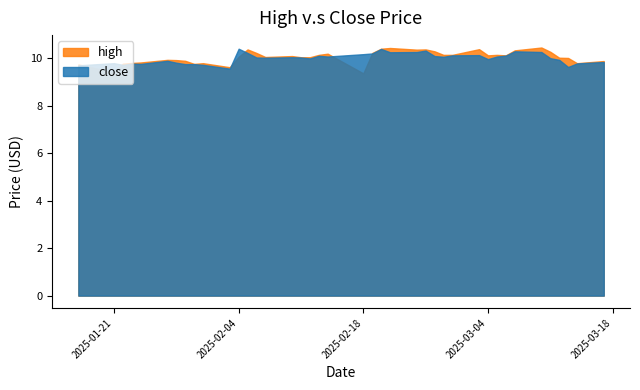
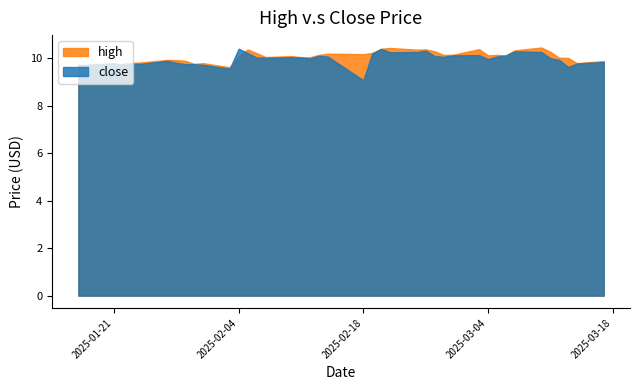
  {
    "high": {
      "2025-02-04": 10.1,
-     "2025-02-18": 9.4,
+     "2025-02-18": 10.2,
      "2025-03-04": 10.1
    },
    "close": {
      "2025-02-04": 10.4,
-     "2025-02-18": 10.2,
+     "2025-02-18": 9.1,
      "2025-03-04": 10.0
    }
  }
